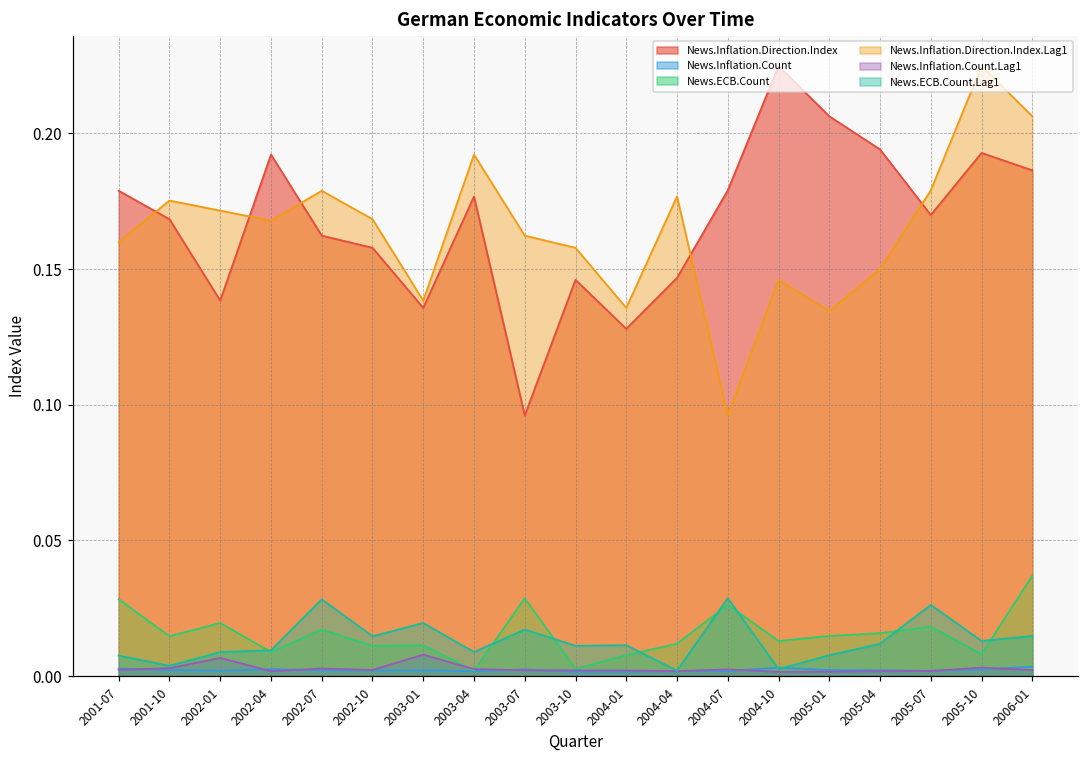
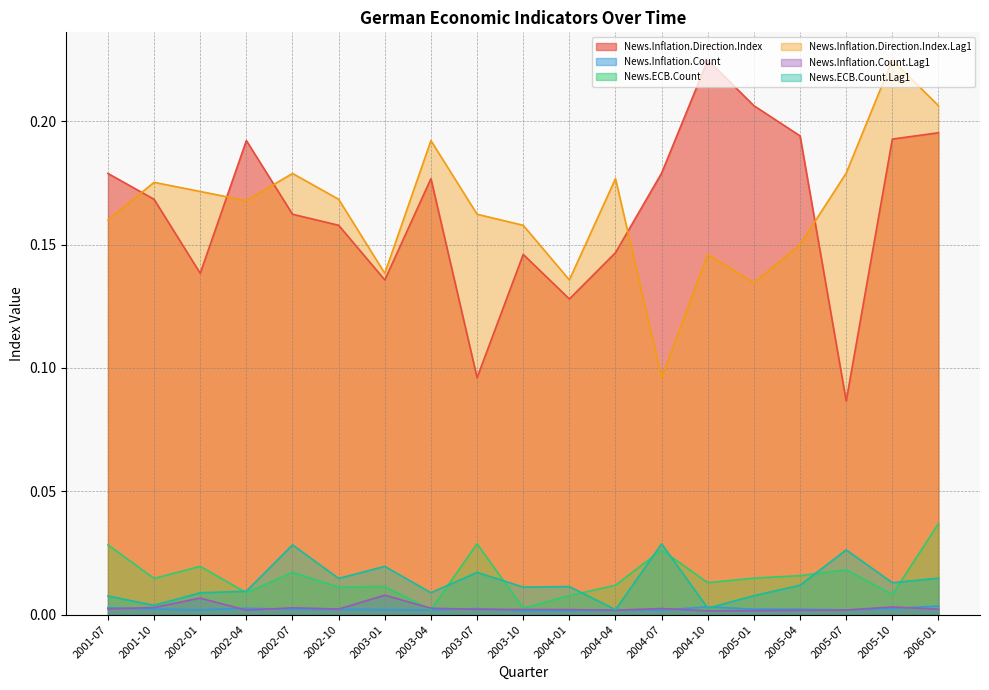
  {
    "News.Inflation.Direction.Index": {
      "2001-07": 0.179,
      "2001-10": 0.168,
      "2002-01": 0.138,
      "2002-04": 0.192,
      "2002-07": 0.162,
      "2002-10": 0.158,
      "2003-01": 0.136,
      "2003-04": 0.177,
      "2003-07": 0.096,
      "2003-10": 0.146,
      "2004-01": 0.128,
      "2004-04": 0.147,
      "2004-07": 0.179,
      "2005-01": 0.206,
      "2005-04": 0.194,
-     "2005-07": 0.170,
+     "2005-07": 0.087,
      "2005-10": 0.193,
-     "2006-01": 0.186
+     "2006-01": 0.195
    },
    "News.Inflation.Direction.Index.Lag1": {
      "2001-07": 0.160,
      "2001-10": 0.175,
      "2002-01": 0.172,
      "2002-04": 0.168,
      "2002-07": 0.179,
      "2002-10": 0.168,
      "2003-01": 0.138,
      "2003-04": 0.192,
      "2003-07": 0.162,
      "2003-10": 0.158,
      "2004-01": 0.136,
      "2004-04": 0.177,
      "2004-07": 0.096,
      "2004-10": 0.146,
      "2005-01": 0.135,
      "2005-04": 0.150,
      "2005-07": 0.179,
      "2006-01": 0.206
    },
    "News.Inflation.Count.Lag1": {
      "2002-01": 0.007,
      "2003-01": 0.008,
      "2004-10": 0.002,
      "2006-01": 0.002
    }
  }
